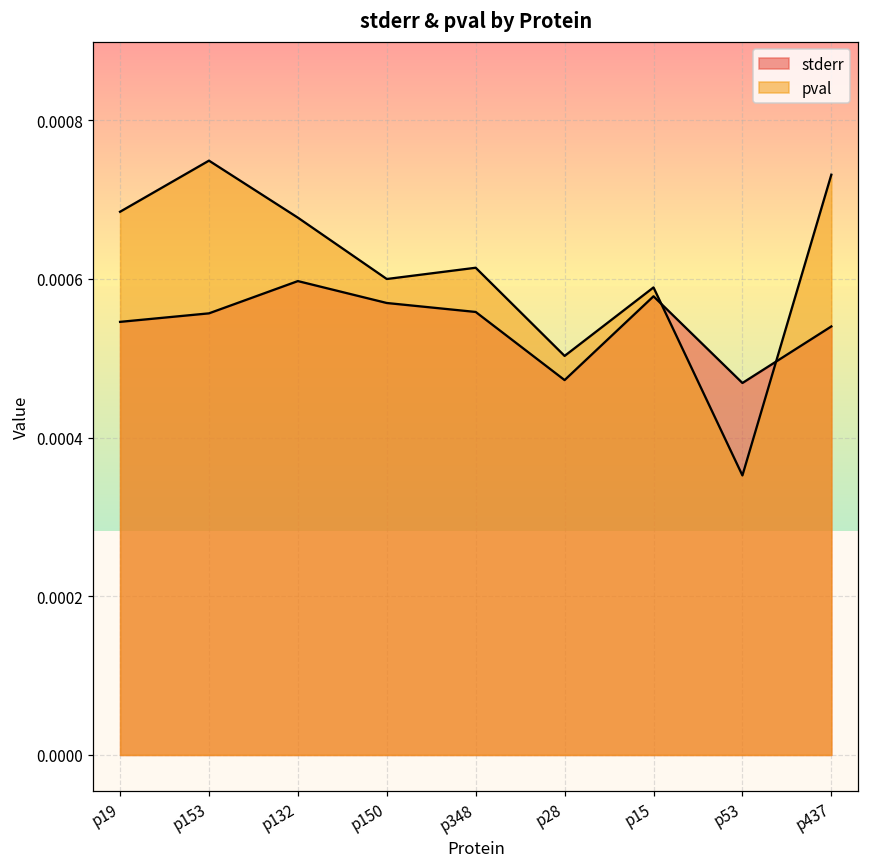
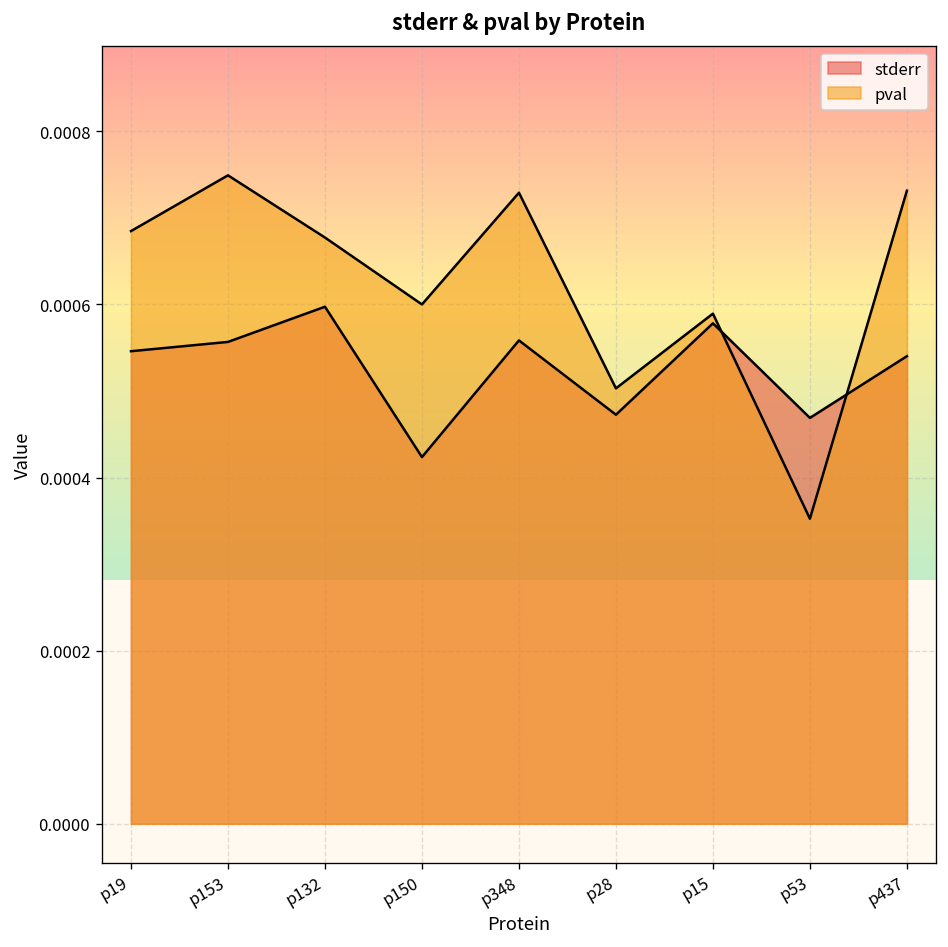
  {
    "stderr": {
      "p19": 0.00055,
      "p153": 0.00056,
      "p132": 0.00060,
-     "p150": 0.00057,
+     "p150": 0.00042,
      "p348": 0.00056,
      "p28": 0.00047,
      "p15": 0.00058,
      "p53": 0.00047,
      "p437": 0.00054
    },
    "pval": {
      "p19": 0.00068,
      "p153": 0.00075,
      "p132": 0.00068,
      "p150": 0.00060,
-     "p348": 0.00061,
+     "p348": 0.00073,
      "p28": 0.00050,
      "p15": 0.00059,
      "p53": 0.00035,
      "p437": 0.00073
    }
  }
